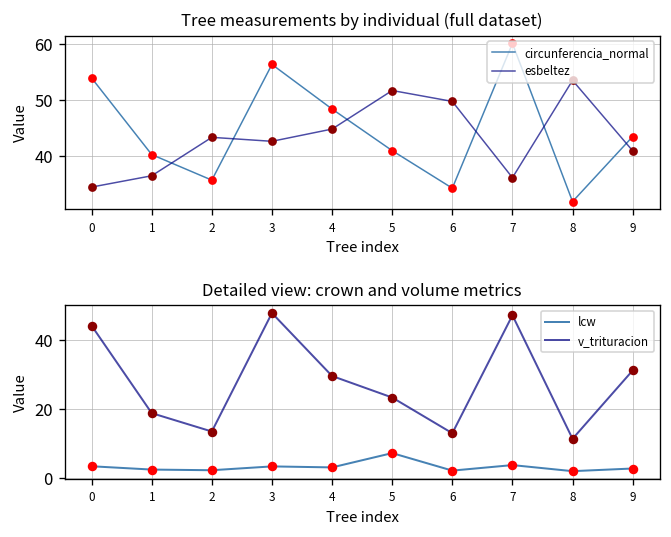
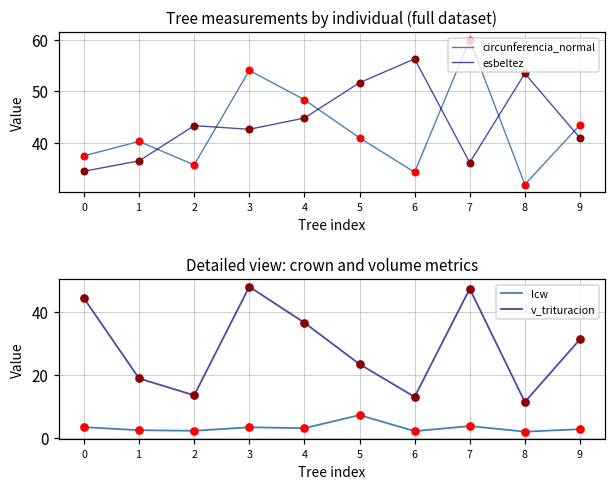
  {
    "Tree measurements by individual (full dataset)": {
      "circunferencia_normal": {
-       "0": 54,
+       "0": 37,
        "1": 40,
        "2": 36,
-       "3": 56,
+       "3": 54,
        "4": 48,
        "5": 41,
        "6": 34,
        "8": 32,
        "9": 43
      },
      "esbeltez": {
        "0": 34,
        "1": 36,
        "2": 43,
        "3": 43,
        "4": 45,
        "5": 52,
-       "6": 50,
+       "6": 56,
        "7": 36,
        "9": 41
      }
    },
    "Detailed view: crown and volume metrics": {
      "lcw": {
        "0": 3,
        "1": 2,
        "2": 2,
        "3": 3,
        "4": 3,
        "5": 7,
        "6": 2,
        "7": 4,
        "8": 2,
        "9": 3
      },
      "v_trituracion": {
        "0": 44,
        "1": 19,
        "2": 14,
        "3": 48,
-       "4": 30,
+       "4": 36,
        "5": 23,
        "6": 13,
        "7": 47,
        "8": 11,
        "9": 31
      }
    }
  }
